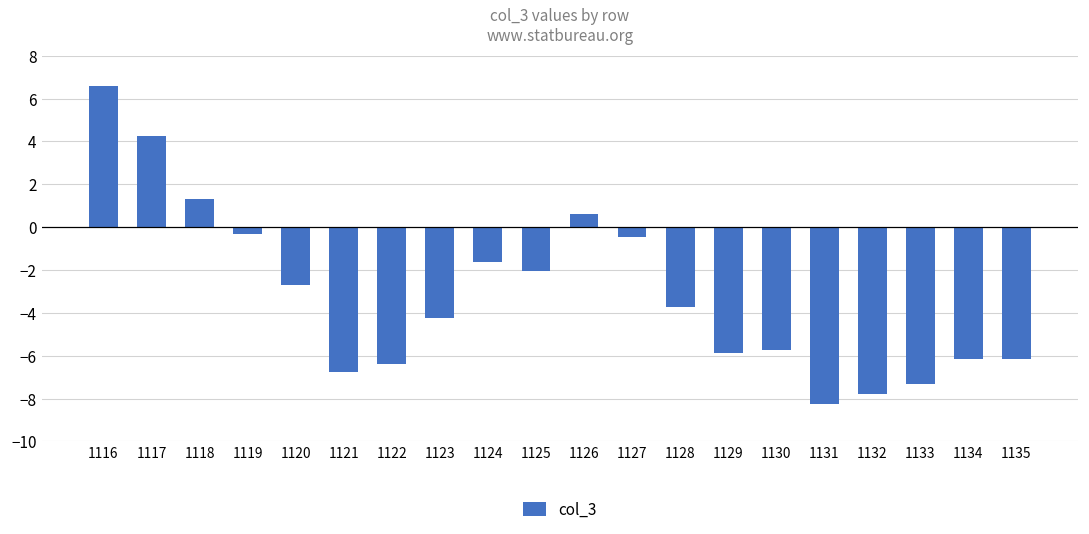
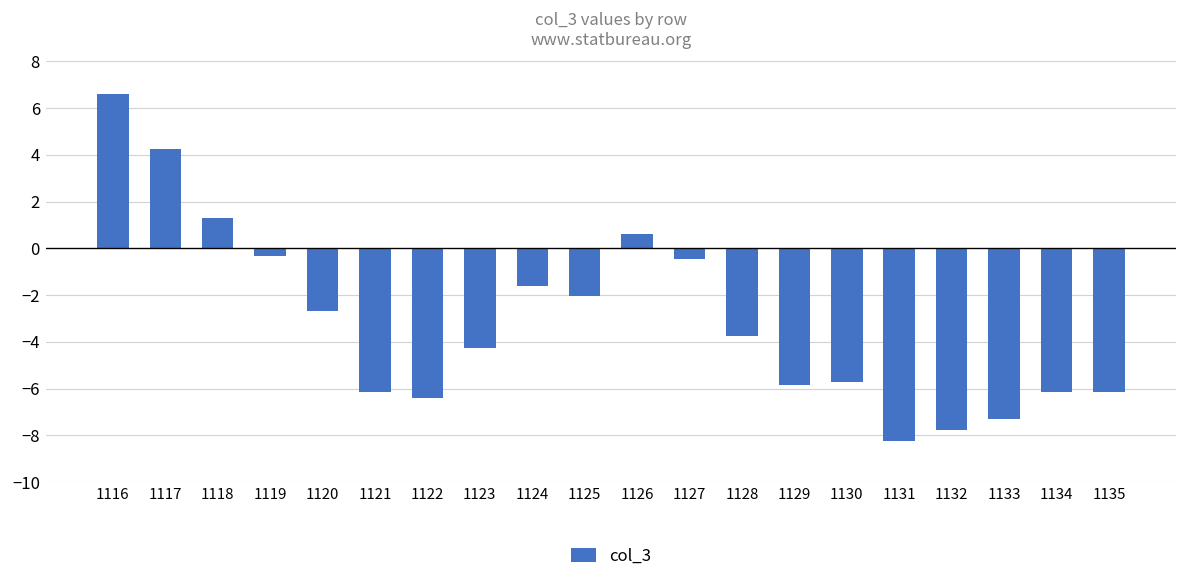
  {
    "1116": 6.6,
    "1117": 4.2,
    "1118": 1.3,
    "1119": -0.3,
    "1120": -2.7,
-   "1121": -6.8,
+   "1121": -6.2,
    "1122": -6.4,
    "1123": -4.3,
    "1124": -1.6,
    "1125": -2.0,
    "1126": 0.6,
    "1127": -0.5,
    "1128": -3.7,
    "1129": -5.9,
    "1130": -5.7,
    "1131": -8.3,
    "1132": -7.8,
    "1133": -7.3,
    "1134": -6.2,
    "1135": -6.1
  }
